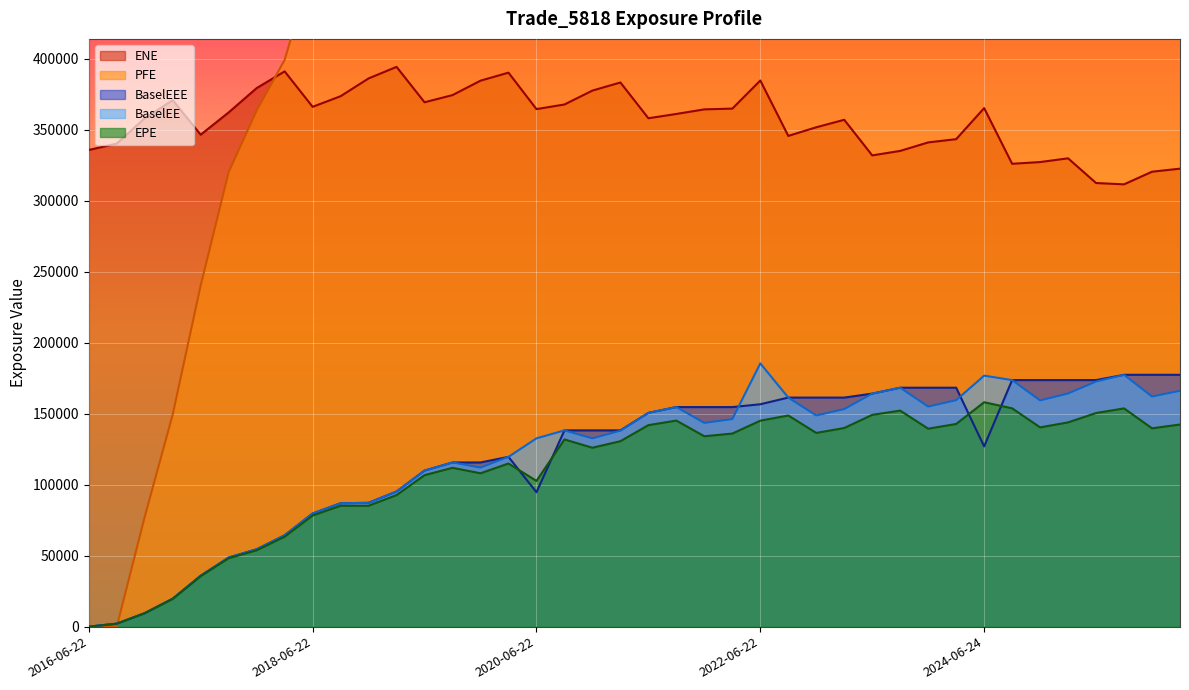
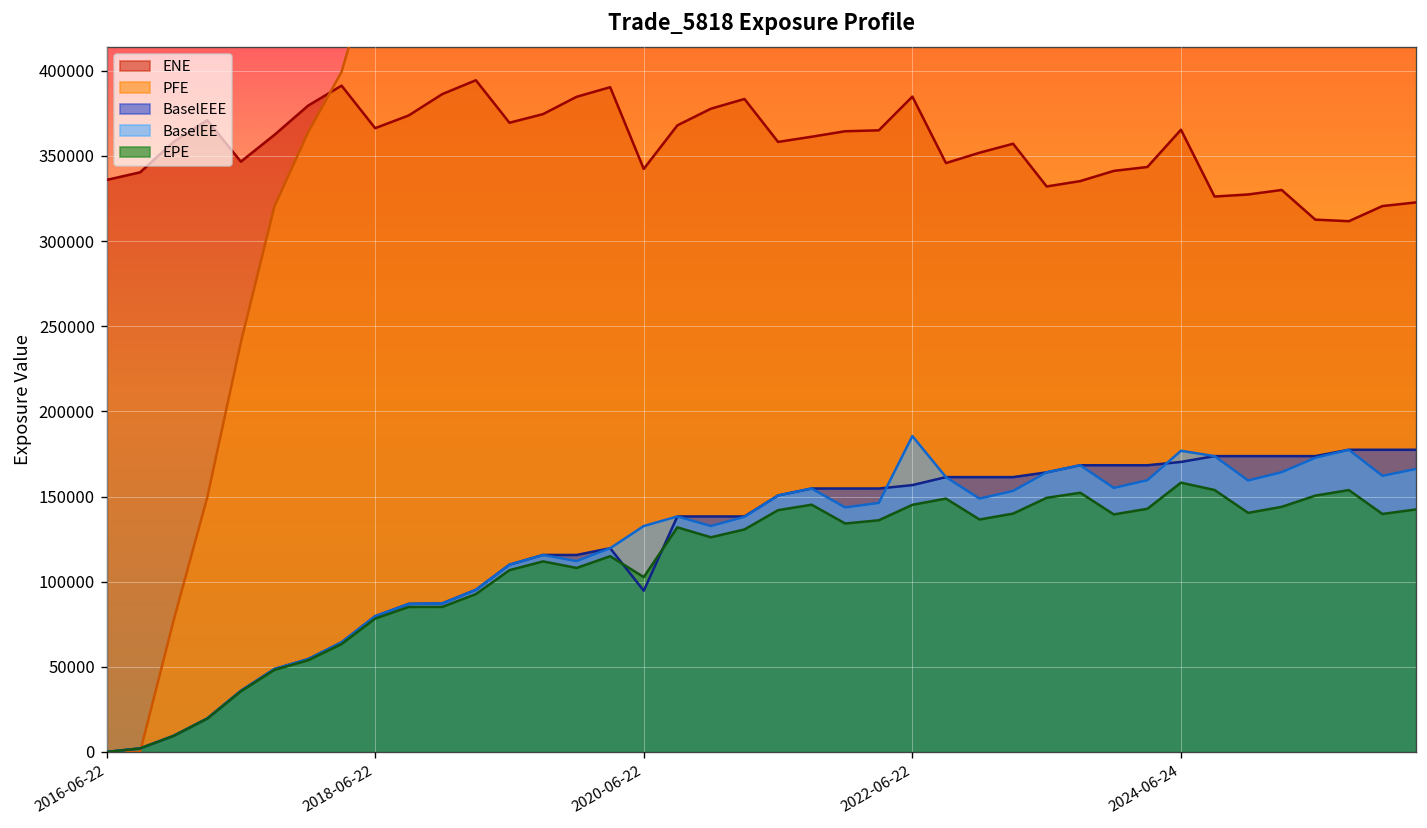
  {
    "ENE": {
      "2016-06-22": 336000,
      "2018-06-22": 366000,
-     "2020-06-22": 365000,
+     "2020-06-22": 342000,
      "2022-06-22": 385000,
      "2024-06-24": 365000
    },
    "BaselEEE": {
      "2020-06-22": 95000,
      "2022-06-22": 157000,
-     "2024-06-24": 127000
+     "2024-06-24": 170000
    },
    "BaselEE": {
      "2020-06-22": 133000,
      "2022-06-22": 186000,
      "2024-06-24": 177000
    },
    "EPE": {
      "2020-06-22": 103000,
      "2022-06-22": 145000,
      "2024-06-24": 158000
    }
  }
